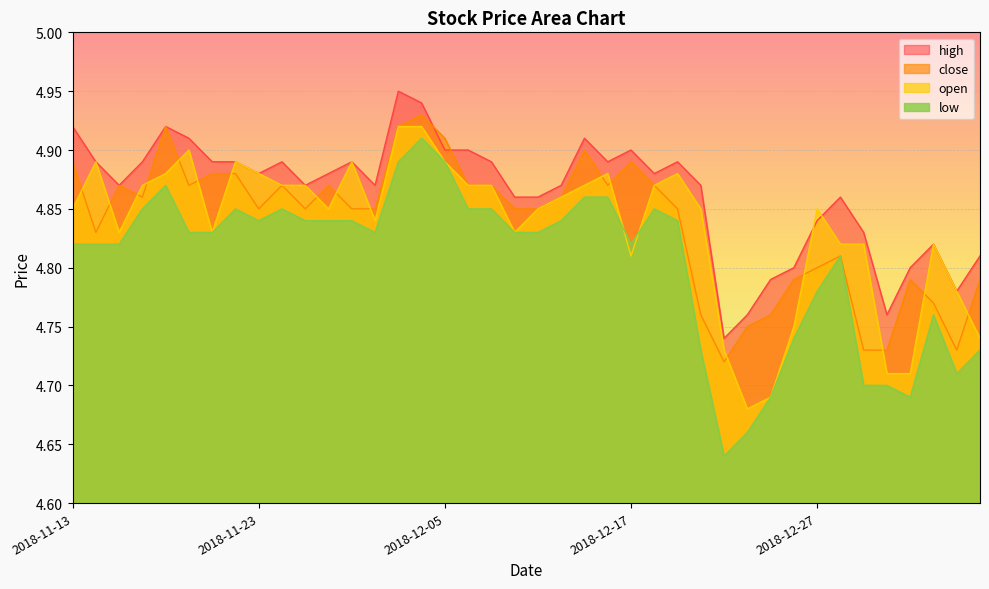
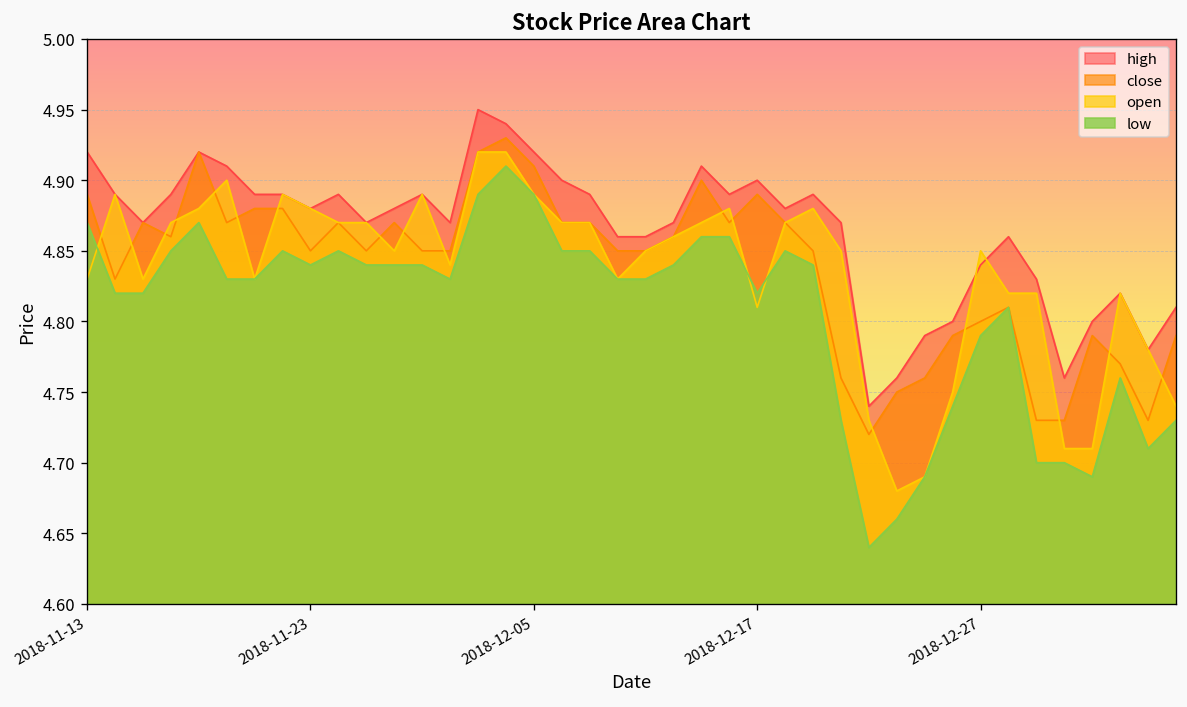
  {
    "high": {
      "2018-11-13": 4.92,
-     "2018-12-05": 4.90,
+     "2018-12-05": 4.92,
      "2018-12-17": 4.90,
      "2018-12-27": 4.84
    },
    "close": {
      "2018-11-13": 4.89,
      "2018-11-23": 4.85,
      "2018-12-05": 4.91,
      "2018-12-17": 4.89,
      "2018-12-27": 4.80
    },
    "open": {
-     "2018-11-13": 4.85,
+     "2018-11-13": 4.83,
      "2018-12-17": 4.81,
      "2018-12-27": 4.85
    },
    "low": {
-     "2018-11-13": 4.82,
+     "2018-11-13": 4.87,
      "2018-11-23": 4.84,
      "2018-12-17": 4.82,
-     "2018-12-27": 4.78
+     "2018-12-27": 4.79
    }
  }
